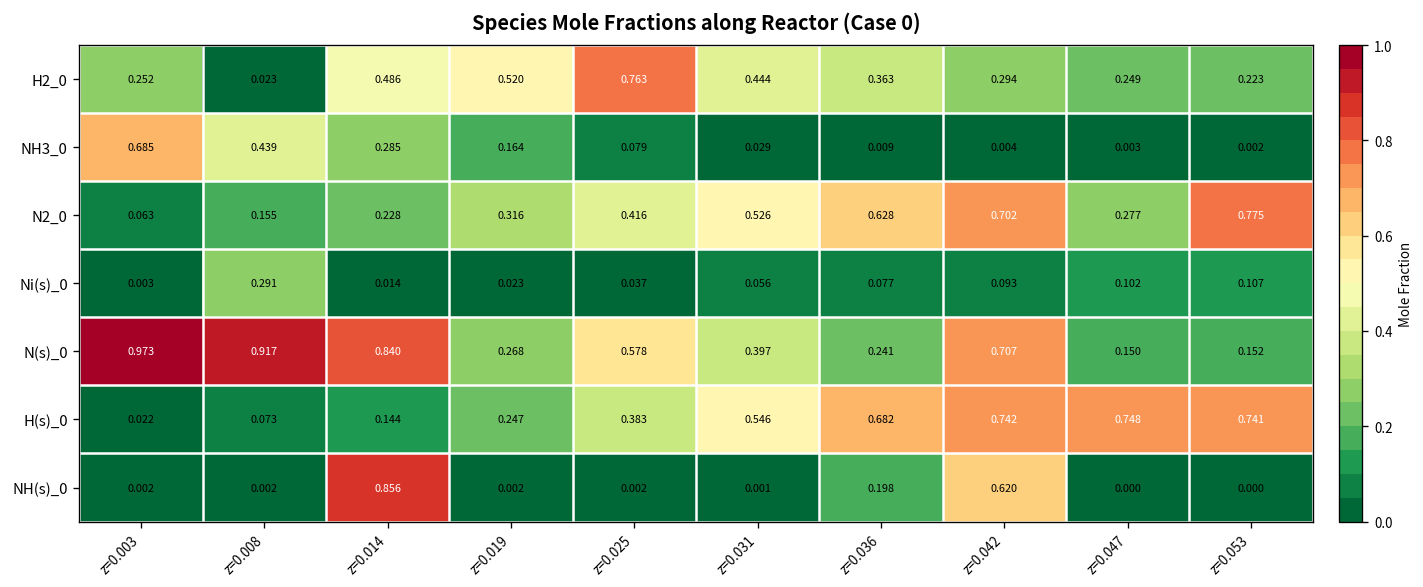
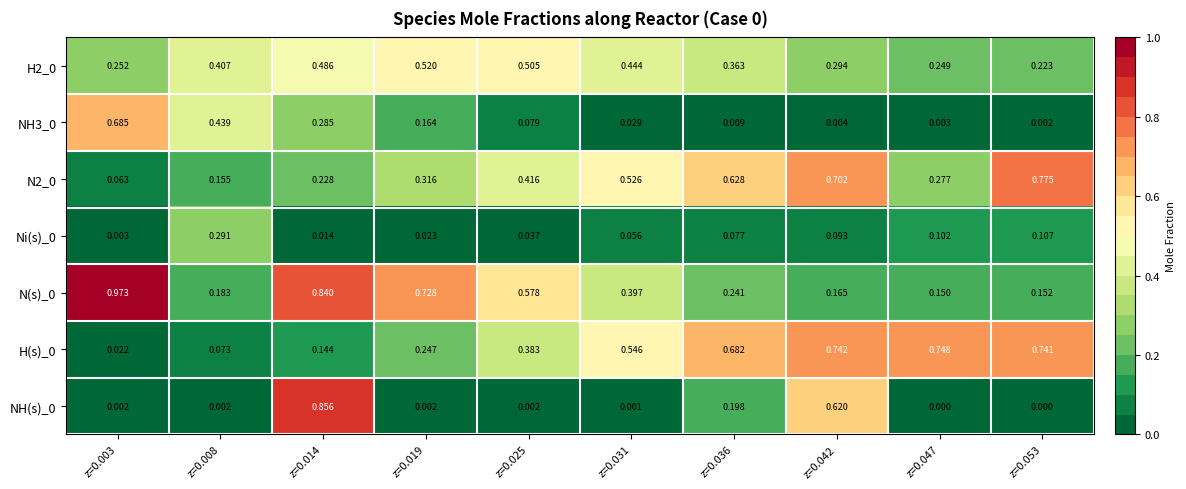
  {
    "H2_0": {
      "z=0.003": 0.252,
-     "z=0.008": 0.023,
+     "z=0.008": 0.407,
      "z=0.014": 0.486,
      "z=0.019": 0.520,
-     "z=0.025": 0.763,
+     "z=0.025": 0.505,
      "z=0.031": 0.444,
      "z=0.036": 0.363,
      "z=0.042": 0.294,
      "z=0.047": 0.249,
      "z=0.053": 0.223
    },
    "NH3_0": {
      "z=0.003": 0.685,
      "z=0.008": 0.439,
      "z=0.014": 0.285,
      "z=0.019": 0.164,
      "z=0.025": 0.079,
      "z=0.031": 0.029,
      "z=0.036": 0.009,
      "z=0.042": 0.004,
      "z=0.047": 0.003,
      "z=0.053": 0.002
    },
    "N2_0": {
      "z=0.003": 0.063,
      "z=0.008": 0.155,
      "z=0.014": 0.228,
      "z=0.019": 0.316,
      "z=0.025": 0.416,
      "z=0.031": 0.526,
      "z=0.036": 0.628,
      "z=0.042": 0.702,
      "z=0.047": 0.277,
      "z=0.053": 0.775
    },
    "Ni(s)_0": {
      "z=0.003": 0.003,
      "z=0.008": 0.291,
      "z=0.014": 0.014,
      "z=0.019": 0.023,
      "z=0.025": 0.037,
      "z=0.031": 0.056,
      "z=0.036": 0.077,
      "z=0.042": 0.093,
      "z=0.047": 0.102,
      "z=0.053": 0.107
    },
    "N(s)_0": {
      "z=0.003": 0.973,
-     "z=0.008": 0.917,
+     "z=0.008": 0.183,
      "z=0.014": 0.840,
-     "z=0.019": 0.268,
+     "z=0.019": 0.728,
      "z=0.025": 0.578,
      "z=0.031": 0.397,
      "z=0.036": 0.241,
-     "z=0.042": 0.707,
+     "z=0.042": 0.165,
      "z=0.047": 0.150,
      "z=0.053": 0.152
    },
    "H(s)_0": {
      "z=0.003": 0.022,
      "z=0.008": 0.073,
      "z=0.014": 0.144,
      "z=0.019": 0.247,
      "z=0.025": 0.383,
      "z=0.031": 0.546,
      "z=0.036": 0.682,
      "z=0.042": 0.742,
      "z=0.047": 0.748,
      "z=0.053": 0.741
    },
    "NH(s)_0": {
      "z=0.003": 0.002,
      "z=0.008": 0.002,
      "z=0.014": 0.856,
      "z=0.019": 0.002,
      "z=0.025": 0.002,
      "z=0.031": 0.001,
      "z=0.036": 0.198,
      "z=0.042": 0.620,
      "z=0.047": 0.000,
      "z=0.053": 0.000
    }
  }
